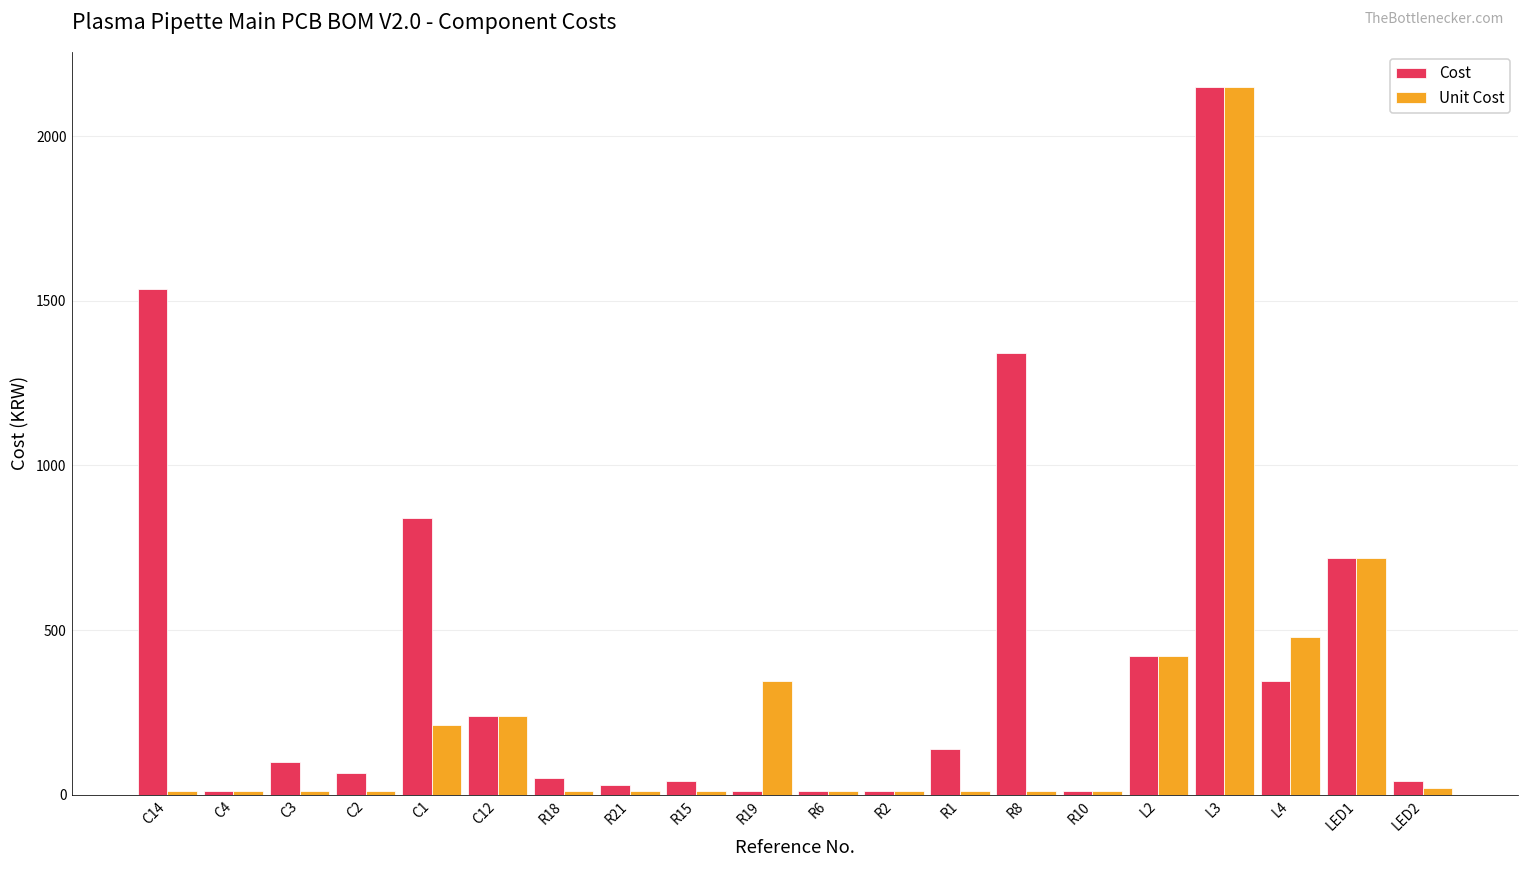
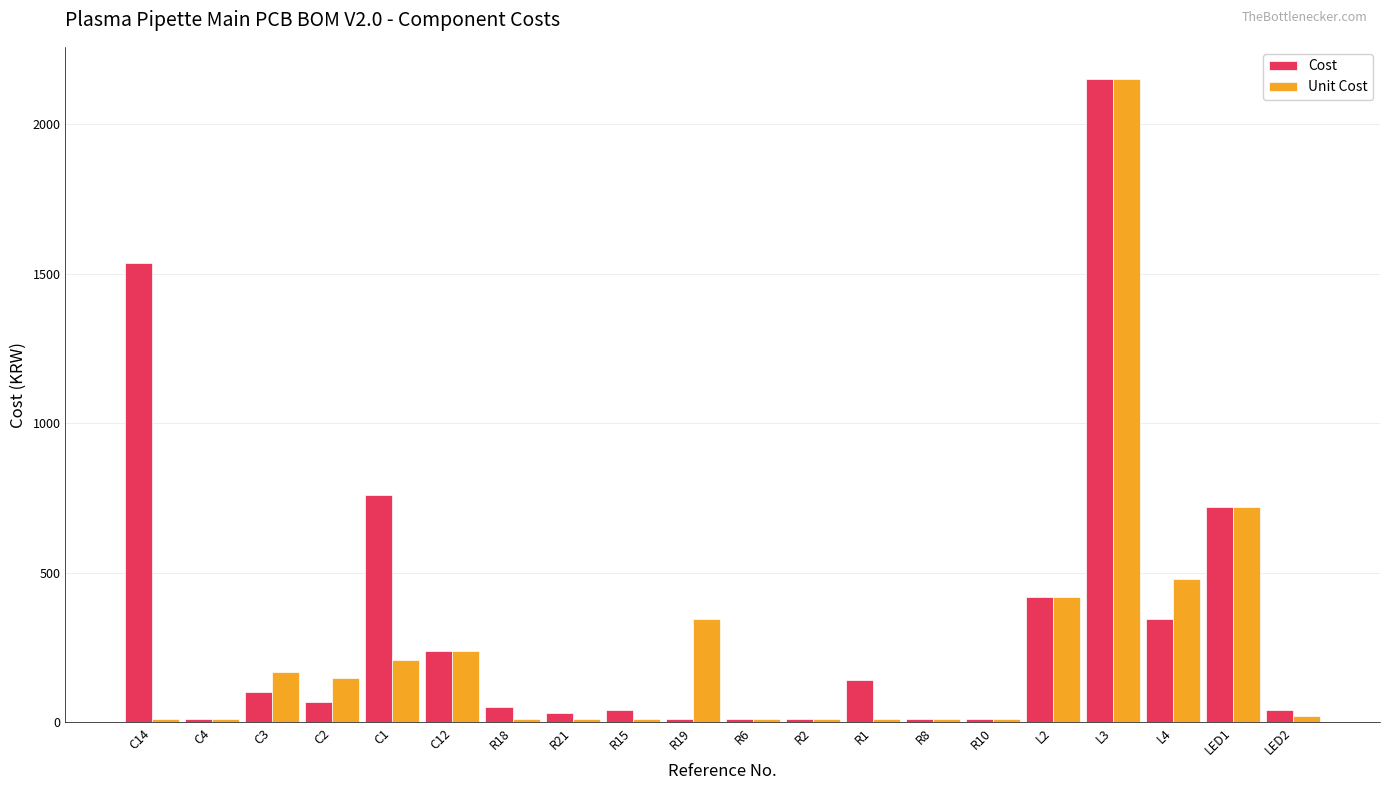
  {
    "Cost": {
      "C14": 1540,
      "C4": 10,
      "C3": 100,
      "C2": 70,
-     "C1": 840,
+     "C1": 760,
      "C12": 240,
      "R18": 50,
      "R21": 30,
      "R15": 40,
      "R19": 10,
      "R6": 10,
      "R2": 10,
      "R1": 140,
-     "R8": 1340,
+     "R8": 10,
      "R10": 10,
      "L2": 420,
      "L3": 2150,
      "L4": 340,
      "LED1": 720,
      "LED2": 40
    },
    "Unit Cost": {
      "C14": 10,
      "C4": 10,
-     "C3": 10,
-     "C2": 10,
+     "C3": 170,
+     "C2": 150,
      "C1": 210,
      "C12": 240,
      "R18": 10,
      "R21": 10,
      "R15": 10,
      "R19": 350,
      "R6": 10,
      "R2": 10,
      "R1": 10,
      "R8": 10,
      "R10": 10,
      "L2": 420,
      "L3": 2150,
      "L4": 480,
      "LED1": 720,
      "LED2": 20
    }
  }
